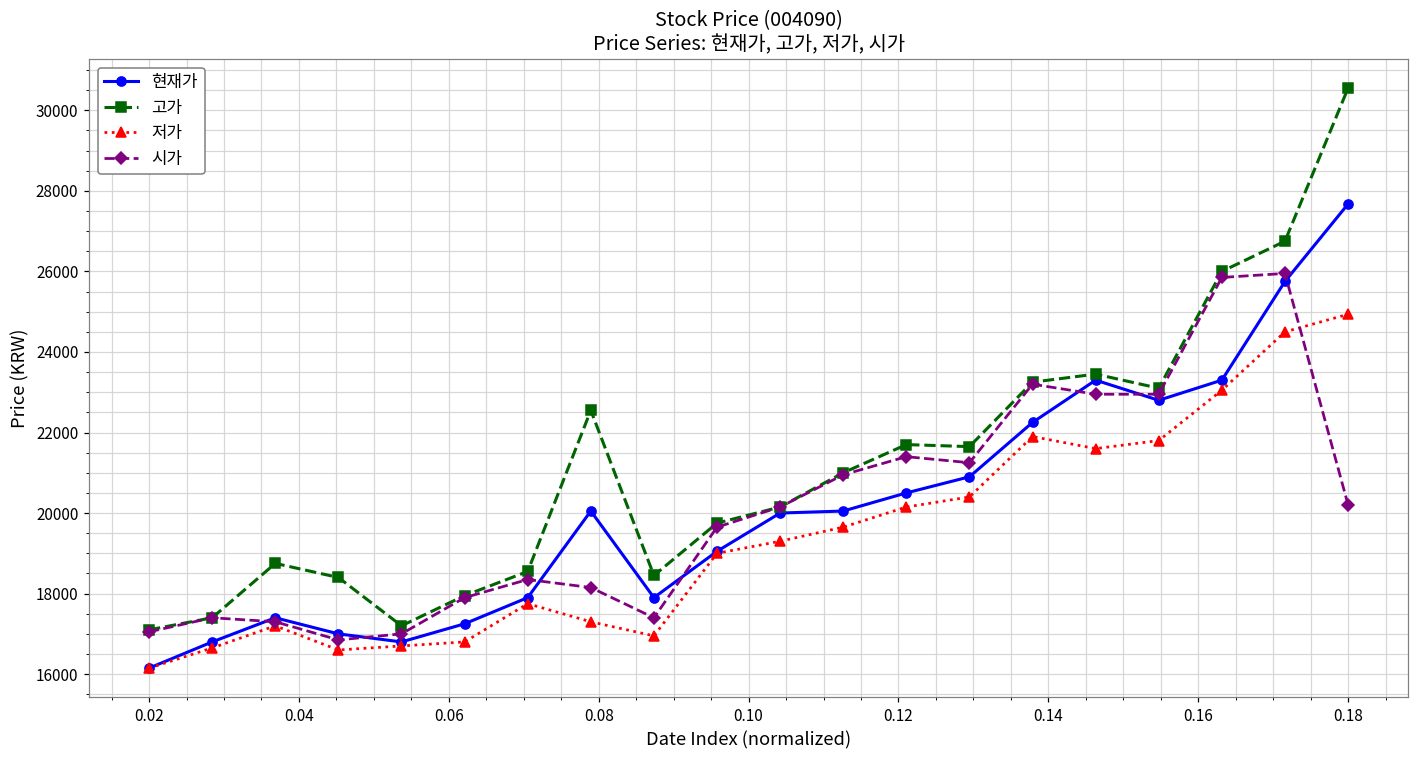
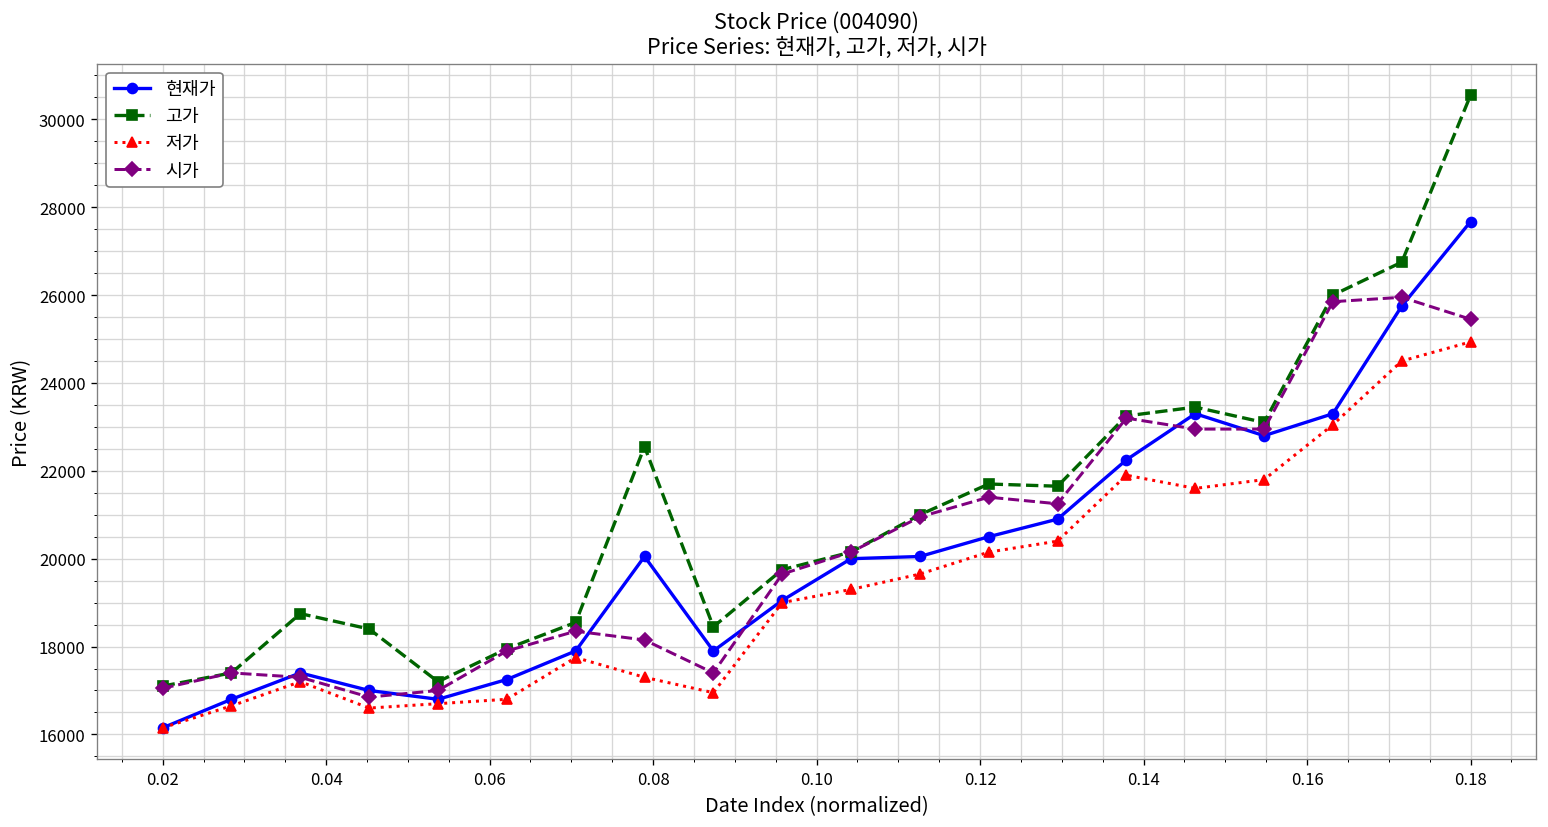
  {
    "현재가": {
      "0.18": 27700
    },
    "고가": {
      "0.18": 30600
    },
    "저가": {
      "0.18": 24900
    },
    "시가": {
-     "0.18": 20200
+     "0.18": 25500
    }
  }
